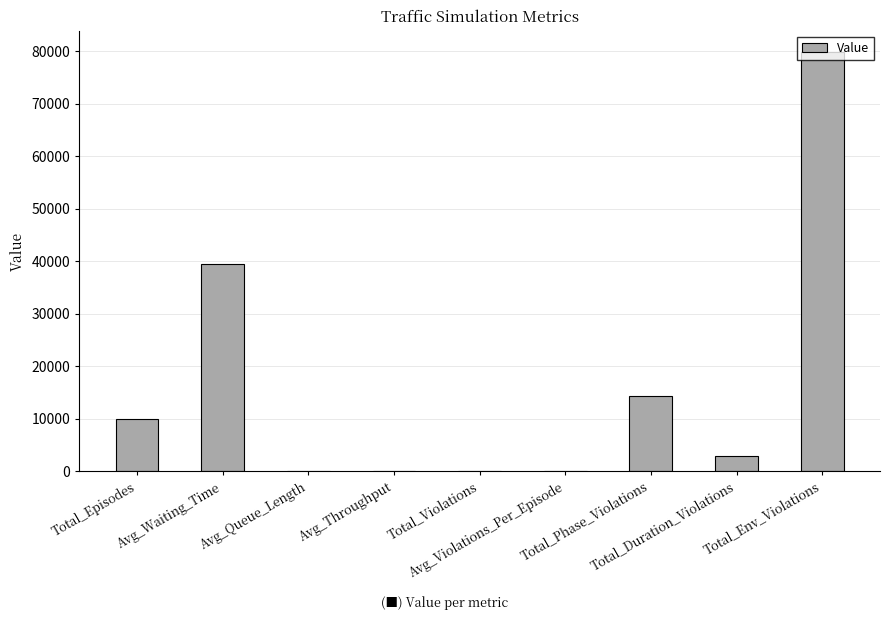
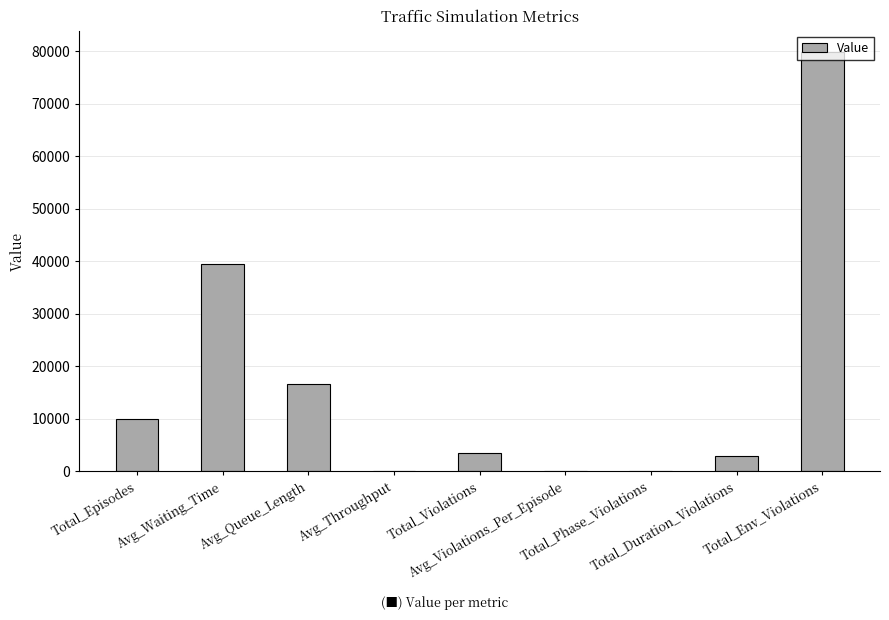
  {
    "Total_Episodes": 10000,
    "Avg_Waiting_Time": 39000,
-   "Avg_Queue_Length": 0,
-   "Total_Violations": 0,
+   "Avg_Queue_Length": 17000,
+   "Total_Violations": 3000,
    "Avg_Violations_Per_Episode": 0,
-   "Total_Phase_Violations": 14000,
+   "Total_Phase_Violations": 0,
    "Total_Duration_Violations": 3000
  }
